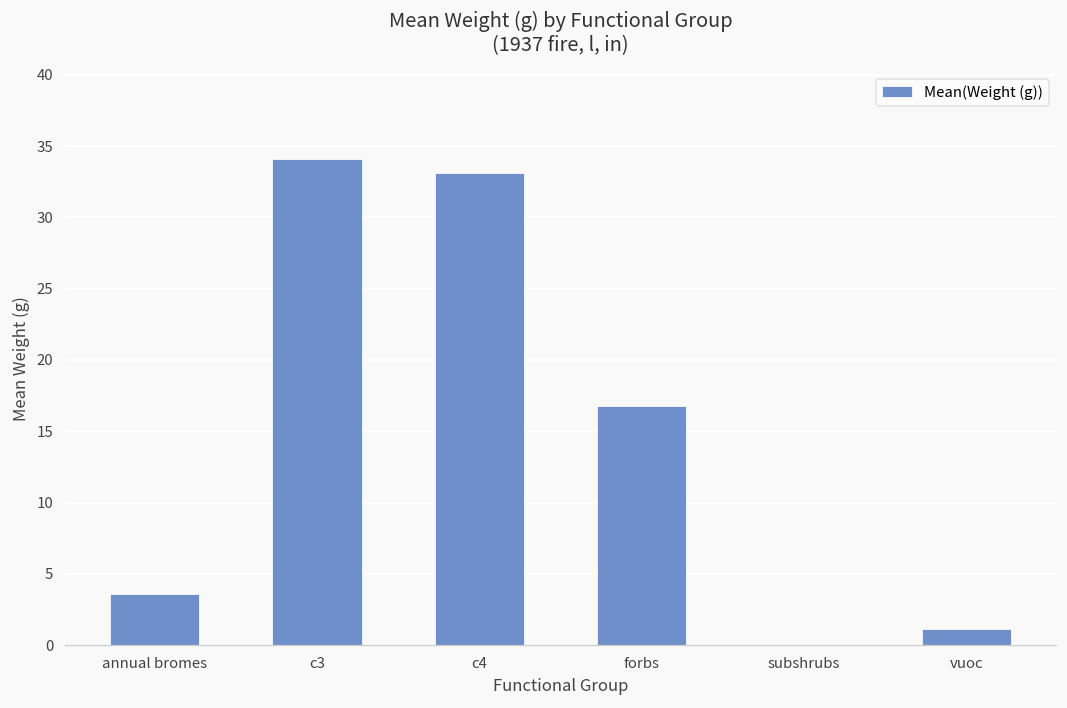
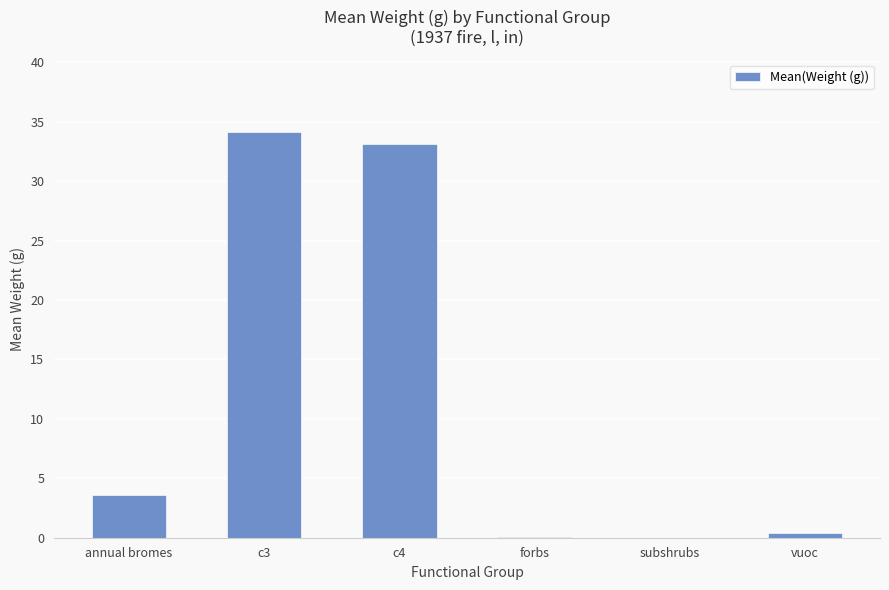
  {
    "annual bromes": 3.6,
    "c3": 34.1,
    "c4": 33.1,
-   "forbs": 16.8,
+   "forbs": 0.1,
    "subshrubs": 0.0,
-   "vuoc": 1.1
+   "vuoc": 0.4
  }
